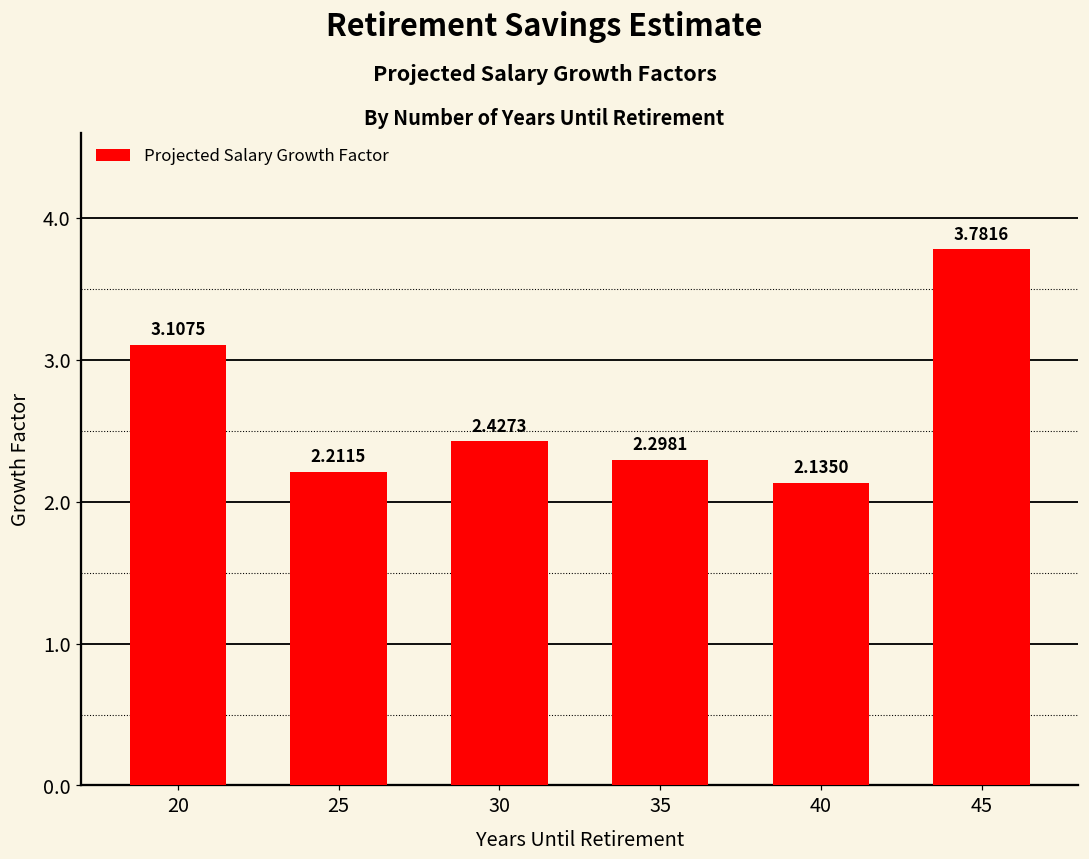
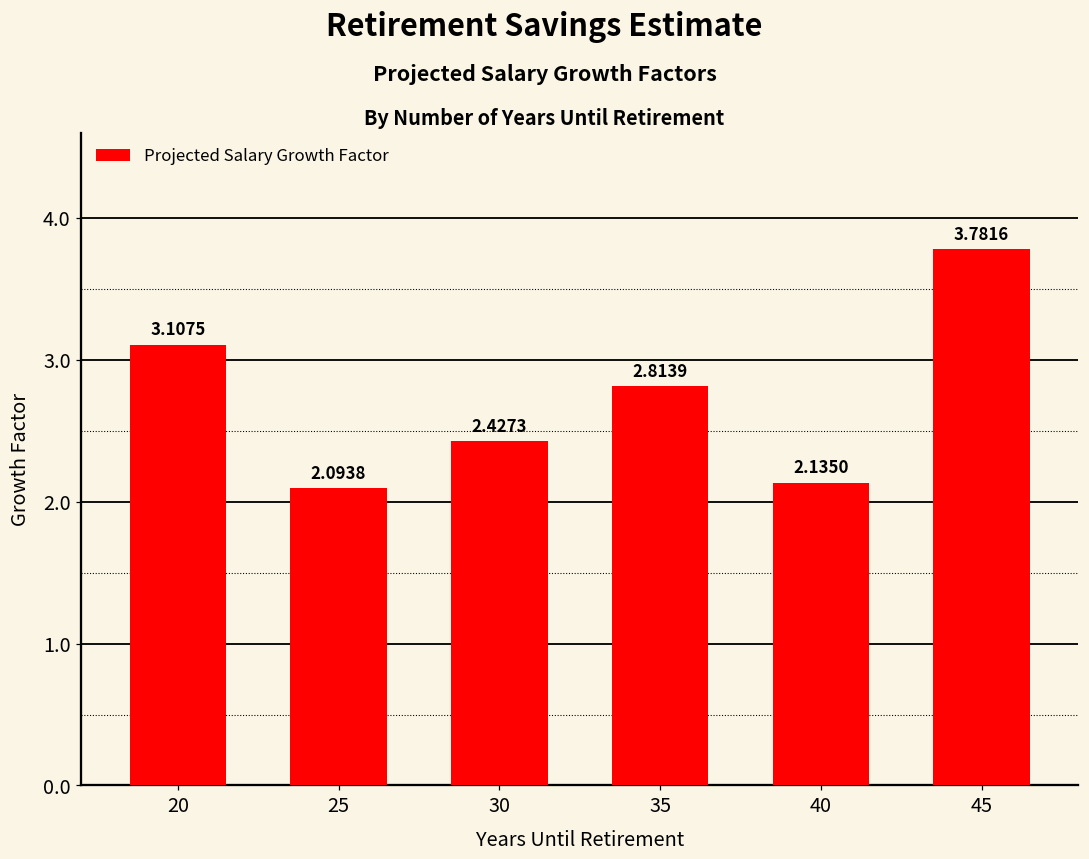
  {
    "20": 3.1075,
-   "25": 2.2115,
+   "25": 2.0938,
    "30": 2.4273,
-   "35": 2.2981,
+   "35": 2.8139,
    "40": 2.1350,
    "45": 3.7816
  }
